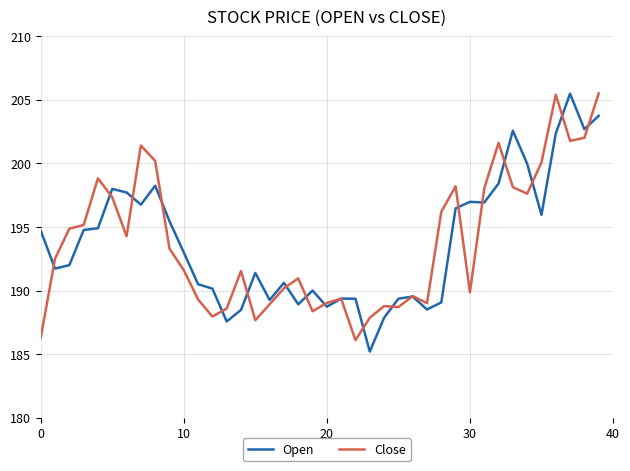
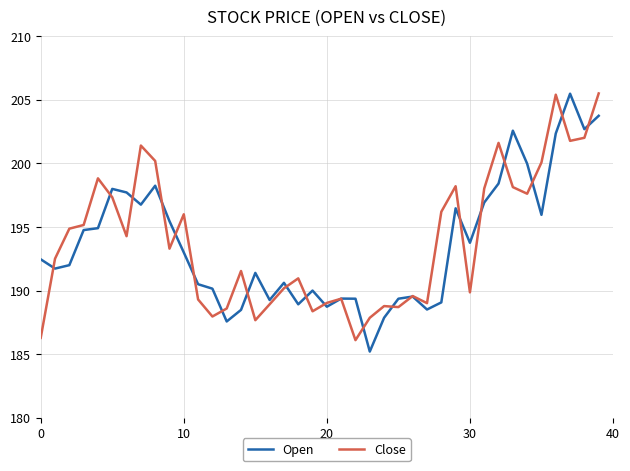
  {
    "Open": {
-     "0": 194.7,
+     "0": 192.5,
      "10": 193.0,
      "20": 188.7,
-     "30": 197.0
+     "30": 193.8
    },
    "Close": {
      "0": 186.3,
-     "10": 191.6,
+     "10": 196.0,
      "20": 189.0,
      "30": 189.9
    }
  }
